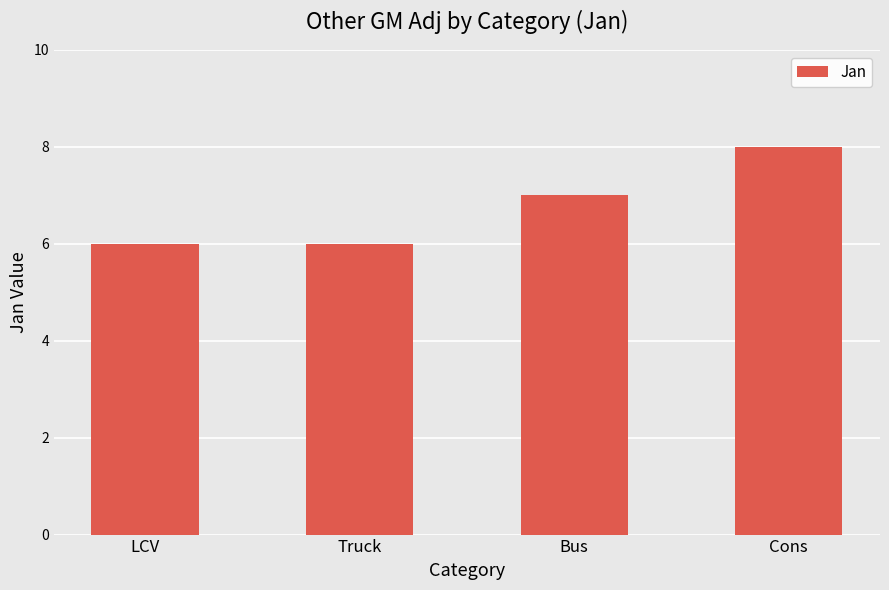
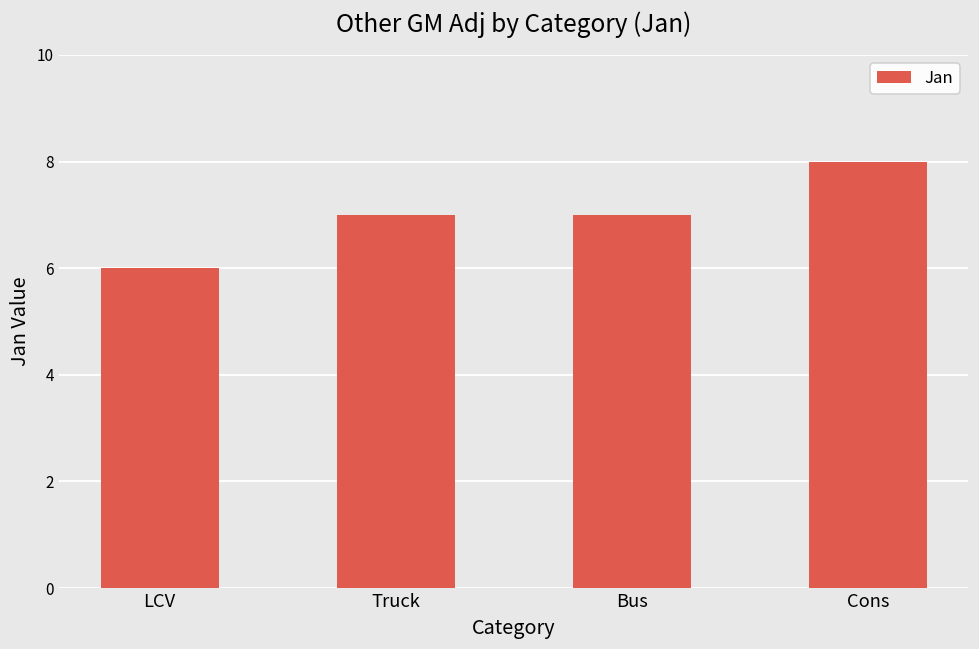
  {
    "LCV": 6,
-   "Truck": 6,
+   "Truck": 7,
    "Bus": 7,
    "Cons": 8
  }
